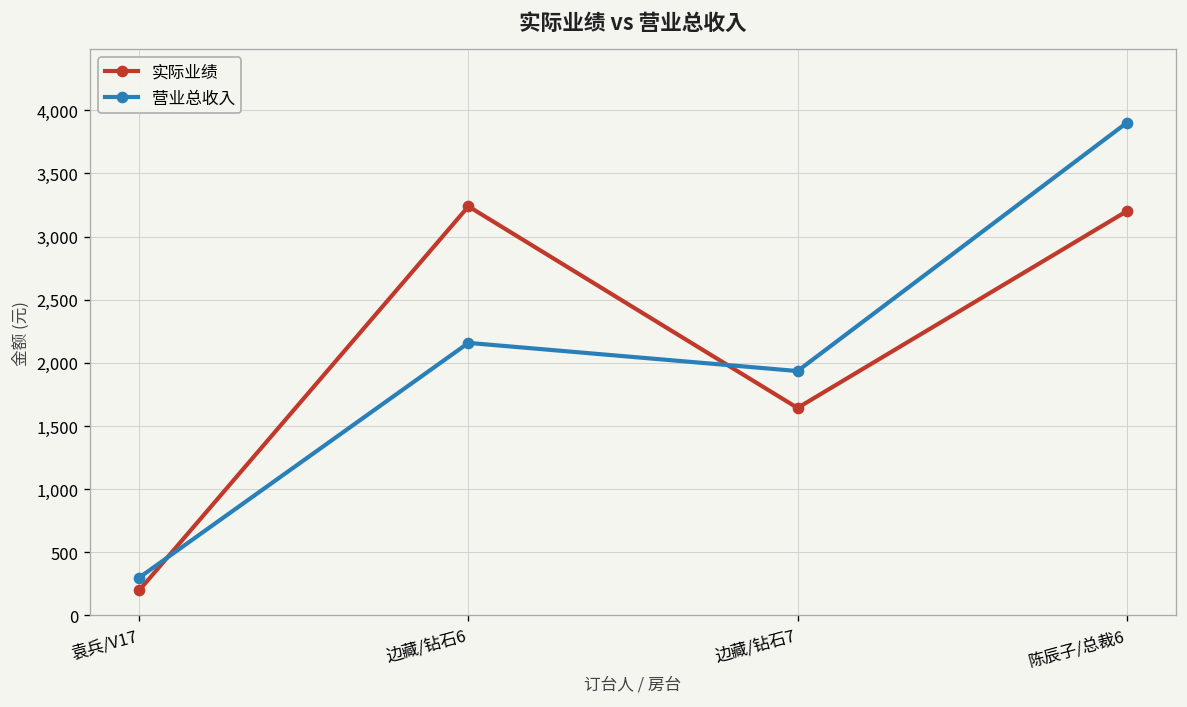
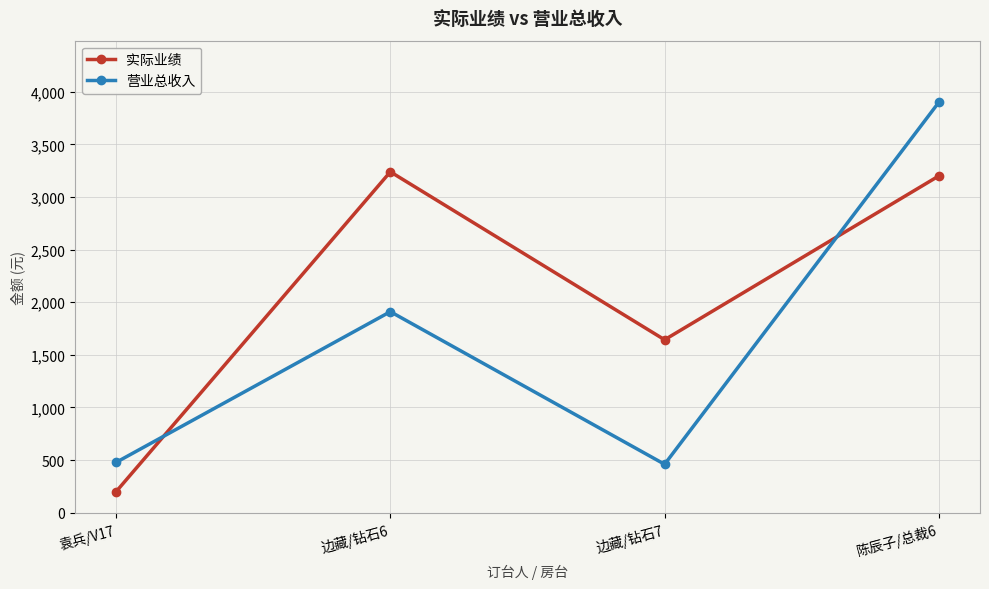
  {
    "实际业绩": {
      "袁兵/V17": "200",
      "边藏/钻石6": "3,240",
      "边藏/钻石7": "1,640",
      "陈辰子/总裁6": "3,200"
    },
    "营业总收入": {
-     "袁兵/V17": "300",
-     "边藏/钻石6": "2,160",
-     "边藏/钻石7": "1,940",
+     "袁兵/V17": "480",
+     "边藏/钻石6": "1,910",
+     "边藏/钻石7": "460",
      "陈辰子/总裁6": "3,900"
    }
  }
